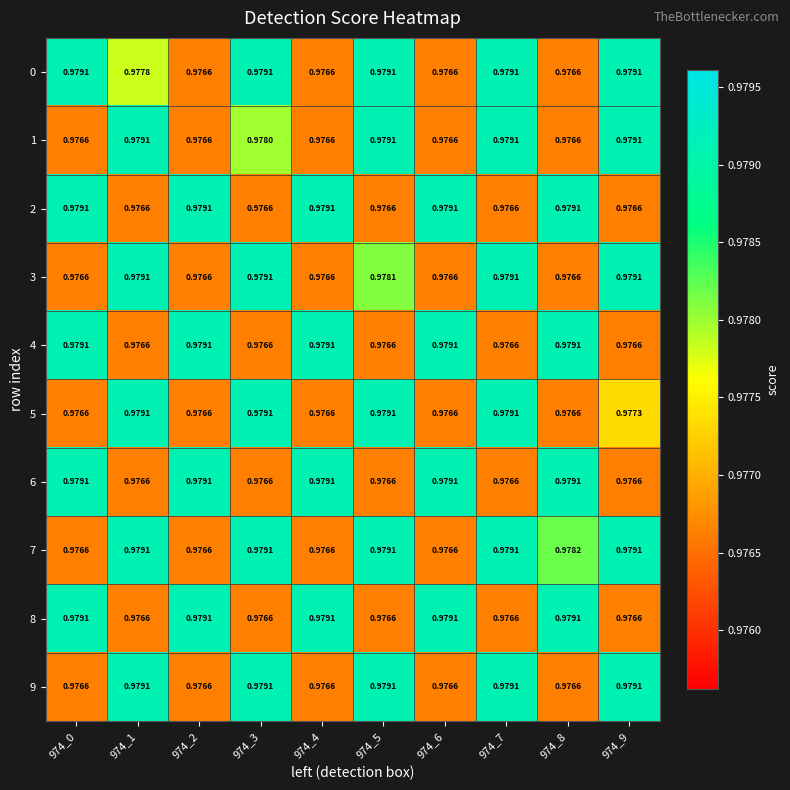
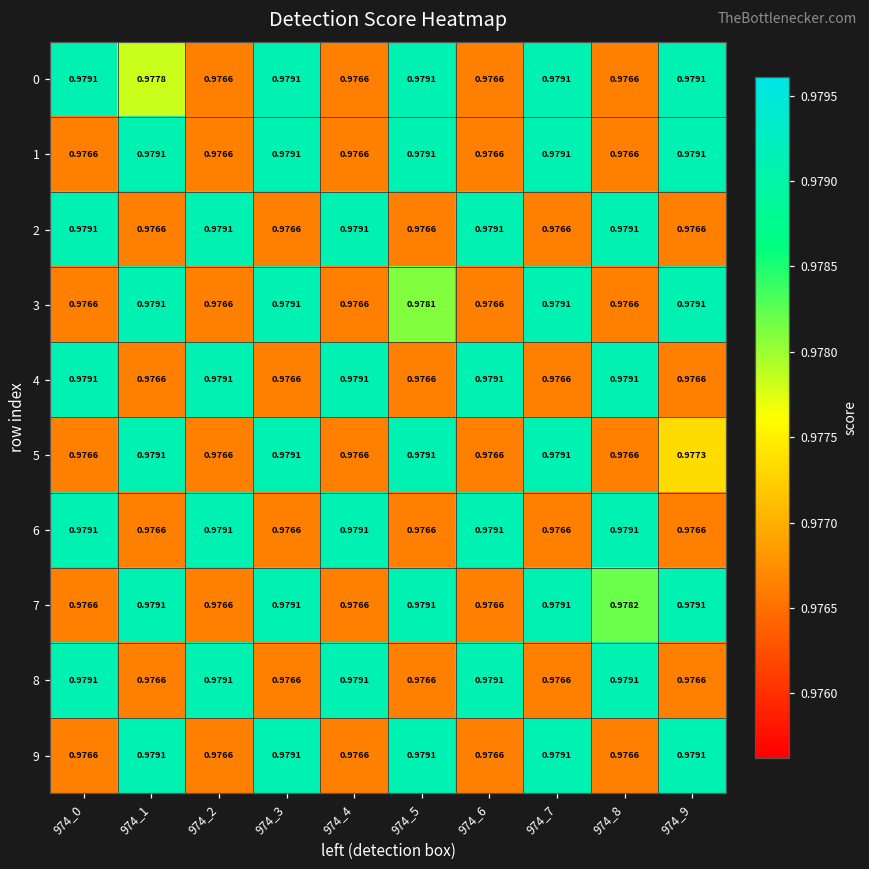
  {
    "0": {
      "974_0": 0.9791,
      "974_1": 0.9778,
      "974_2": 0.9766,
      "974_3": 0.9791,
      "974_4": 0.9766,
      "974_5": 0.9791,
      "974_6": 0.9766,
      "974_7": 0.9791,
      "974_8": 0.9766,
      "974_9": 0.9791
    },
    "1": {
      "974_0": 0.9766,
      "974_1": 0.9791,
      "974_2": 0.9766,
-     "974_3": 0.9780,
+     "974_3": 0.9791,
      "974_4": 0.9766,
      "974_5": 0.9791,
      "974_6": 0.9766,
      "974_7": 0.9791,
      "974_8": 0.9766,
      "974_9": 0.9791
    },
    "2": {
      "974_0": 0.9791,
      "974_1": 0.9766,
      "974_2": 0.9791,
      "974_3": 0.9766,
      "974_4": 0.9791,
      "974_5": 0.9766,
      "974_6": 0.9791,
      "974_7": 0.9766,
      "974_8": 0.9791,
      "974_9": 0.9766
    },
    "3": {
      "974_0": 0.9766,
      "974_1": 0.9791,
      "974_2": 0.9766,
      "974_3": 0.9791,
      "974_4": 0.9766,
      "974_5": 0.9781,
      "974_6": 0.9766,
      "974_7": 0.9791,
      "974_8": 0.9766,
      "974_9": 0.9791
    },
    "4": {
      "974_0": 0.9791,
      "974_1": 0.9766,
      "974_2": 0.9791,
      "974_3": 0.9766,
      "974_4": 0.9791,
      "974_5": 0.9766,
      "974_6": 0.9791,
      "974_7": 0.9766,
      "974_8": 0.9791,
      "974_9": 0.9766
    },
    "5": {
      "974_0": 0.9766,
      "974_1": 0.9791,
      "974_2": 0.9766,
      "974_3": 0.9791,
      "974_4": 0.9766,
      "974_5": 0.9791,
      "974_6": 0.9766,
      "974_7": 0.9791,
      "974_8": 0.9766,
      "974_9": 0.9773
    },
    "6": {
      "974_0": 0.9791,
      "974_1": 0.9766,
      "974_2": 0.9791,
      "974_3": 0.9766,
      "974_4": 0.9791,
      "974_5": 0.9766,
      "974_6": 0.9791,
      "974_7": 0.9766,
      "974_8": 0.9791,
      "974_9": 0.9766
    },
    "7": {
      "974_0": 0.9766,
      "974_1": 0.9791,
      "974_2": 0.9766,
      "974_3": 0.9791,
      "974_4": 0.9766,
      "974_5": 0.9791,
      "974_6": 0.9766,
      "974_7": 0.9791,
      "974_8": 0.9782,
      "974_9": 0.9791
    },
    "8": {
      "974_0": 0.9791,
      "974_1": 0.9766,
      "974_2": 0.9791,
      "974_3": 0.9766,
      "974_4": 0.9791,
      "974_5": 0.9766,
      "974_6": 0.9791,
      "974_7": 0.9766,
      "974_8": 0.9791,
      "974_9": 0.9766
    },
    "9": {
      "974_0": 0.9766,
      "974_1": 0.9791,
      "974_2": 0.9766,
      "974_3": 0.9791,
      "974_4": 0.9766,
      "974_5": 0.9791,
      "974_6": 0.9766,
      "974_7": 0.9791,
      "974_8": 0.9766,
      "974_9": 0.9791
    }
  }
